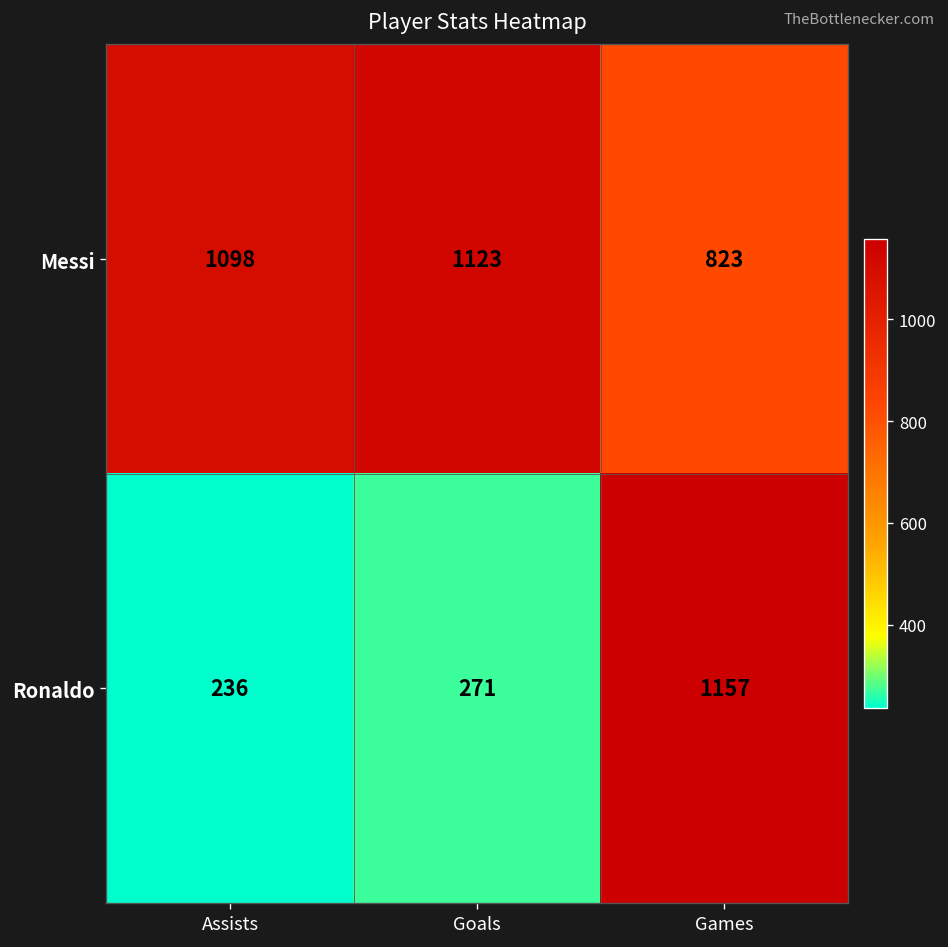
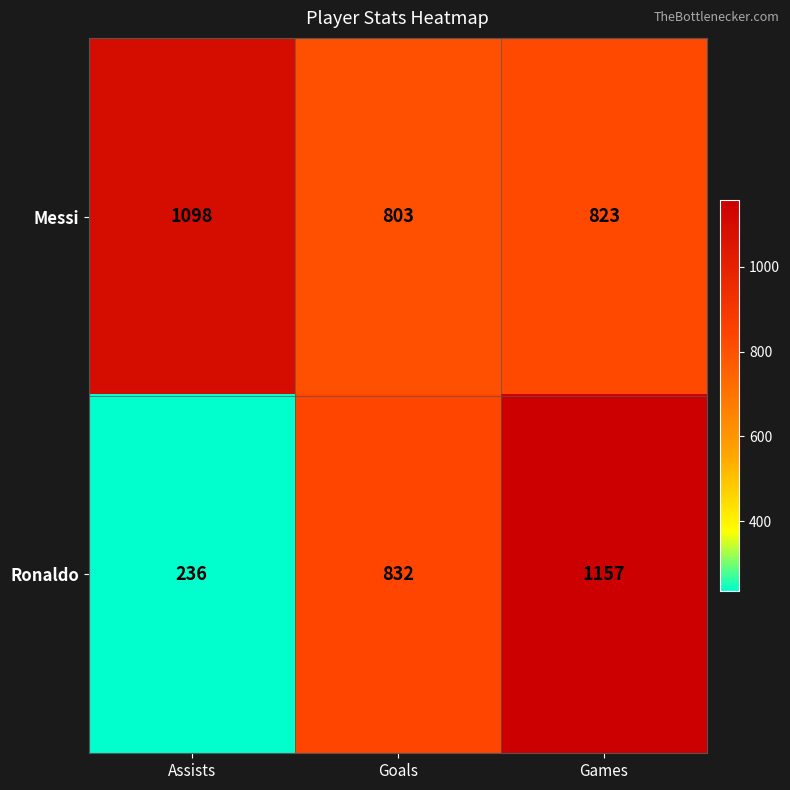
  {
    "Messi": {
      "Assists": 1098,
-     "Goals": 1123,
+     "Goals": 803,
      "Games": 823
    },
    "Ronaldo": {
      "Assists": 236,
-     "Goals": 271,
+     "Goals": 832,
      "Games": 1157
    }
  }
